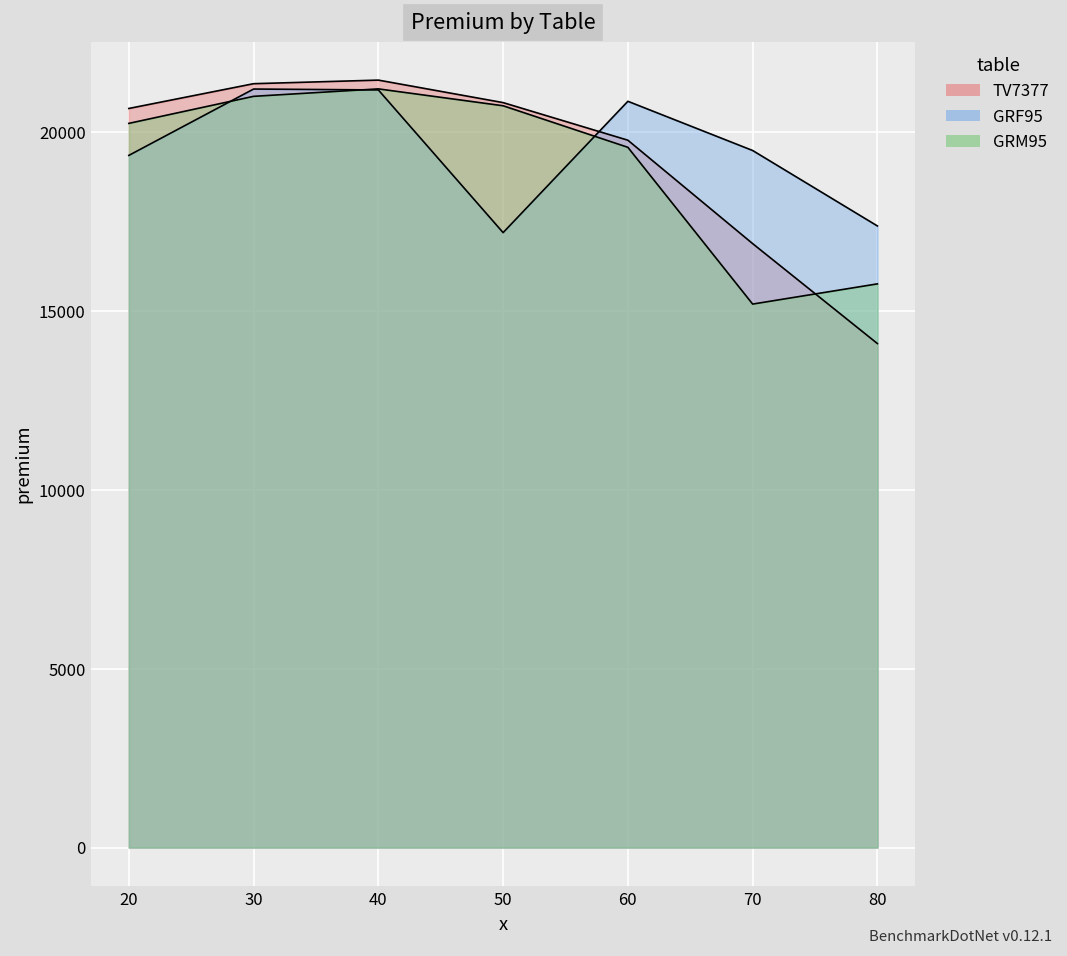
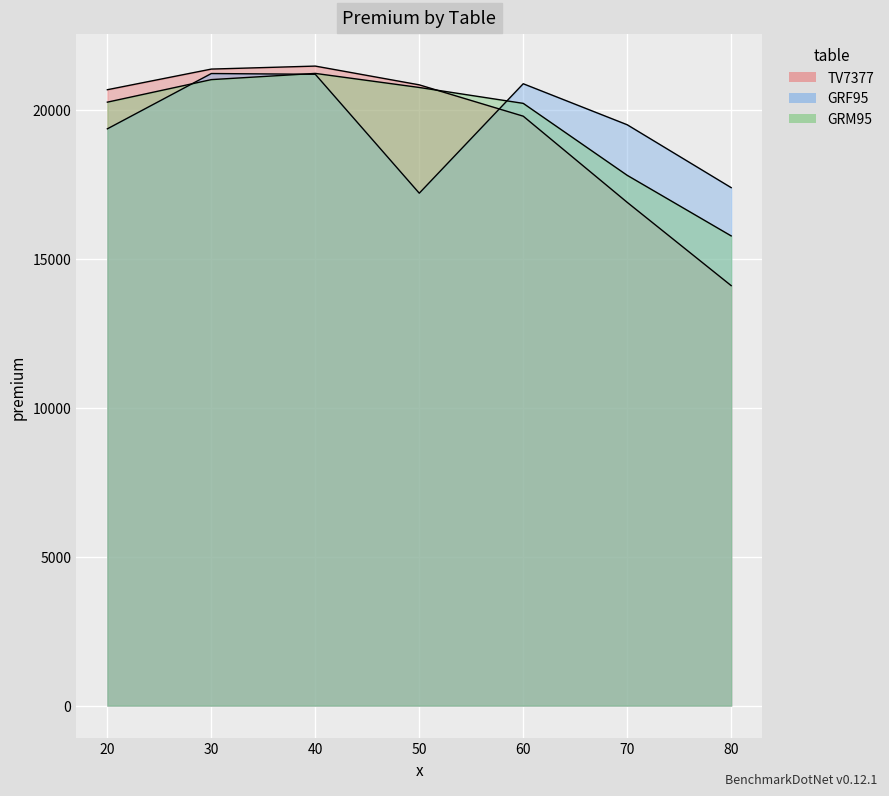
  {
    "TV7377": {
      "20": 20700,
      "30": 21400,
      "40": 21500,
      "50": 20800,
      "60": 19800,
      "70": 16900,
      "80": 14100
    },
    "GRF95": {
      "20": 19400,
      "30": 21200,
      "50": 17200,
      "60": 20900,
      "70": 19500,
      "80": 17400
    },
    "GRM95": {
      "20": 20200,
      "30": 21000,
      "50": 20700,
-     "60": 19600,
-     "70": 15200,
+     "60": 20200,
+     "70": 17800,
      "80": 15800
    }
  }
